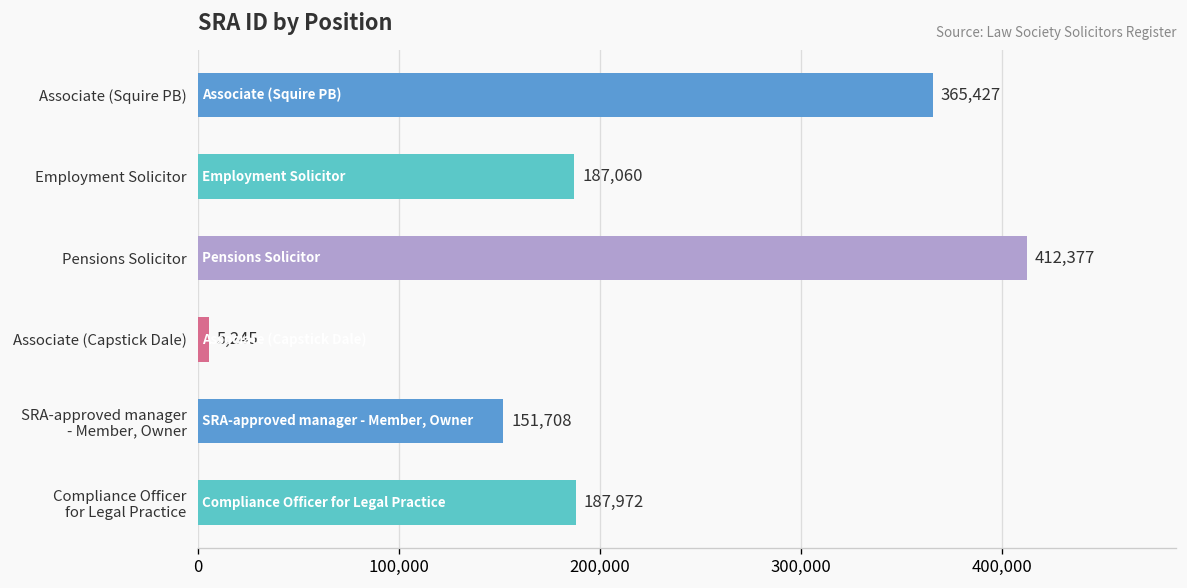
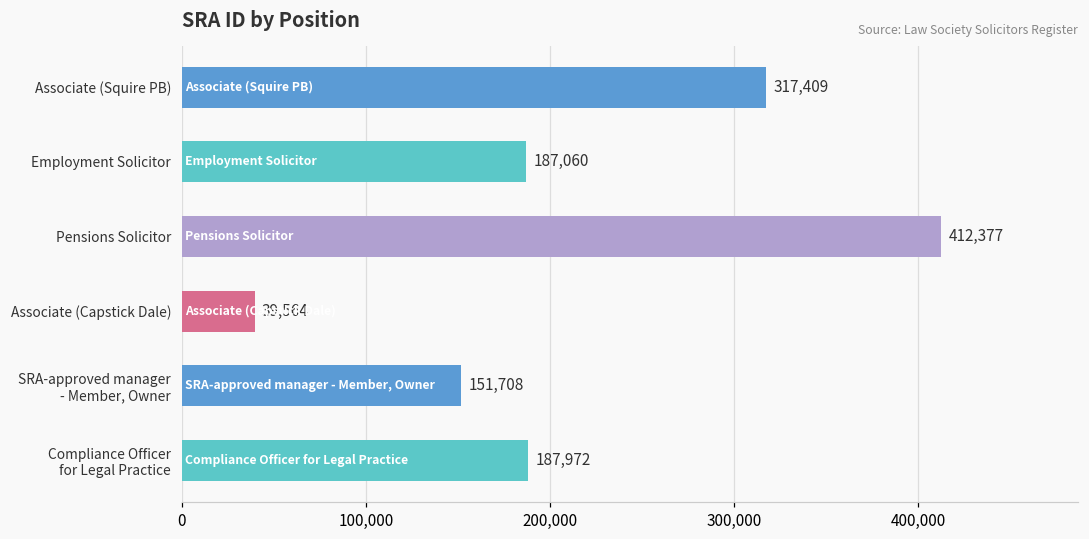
  {
-   "Associate (Squire PB)": "365,427",
+   "Associate (Squire PB)": "317,409",
    "Employment Solicitor": "187,060",
    "Pensions Solicitor": "412,377",
-   "Associate (Capstick Dale)": "5,245",
+   "Associate (Capstick Dale)": "39,564",
    "SRA-approved manager - Member, Owner": "151,708",
    "Compliance Officer for Legal Practice": "187,972"
  }
